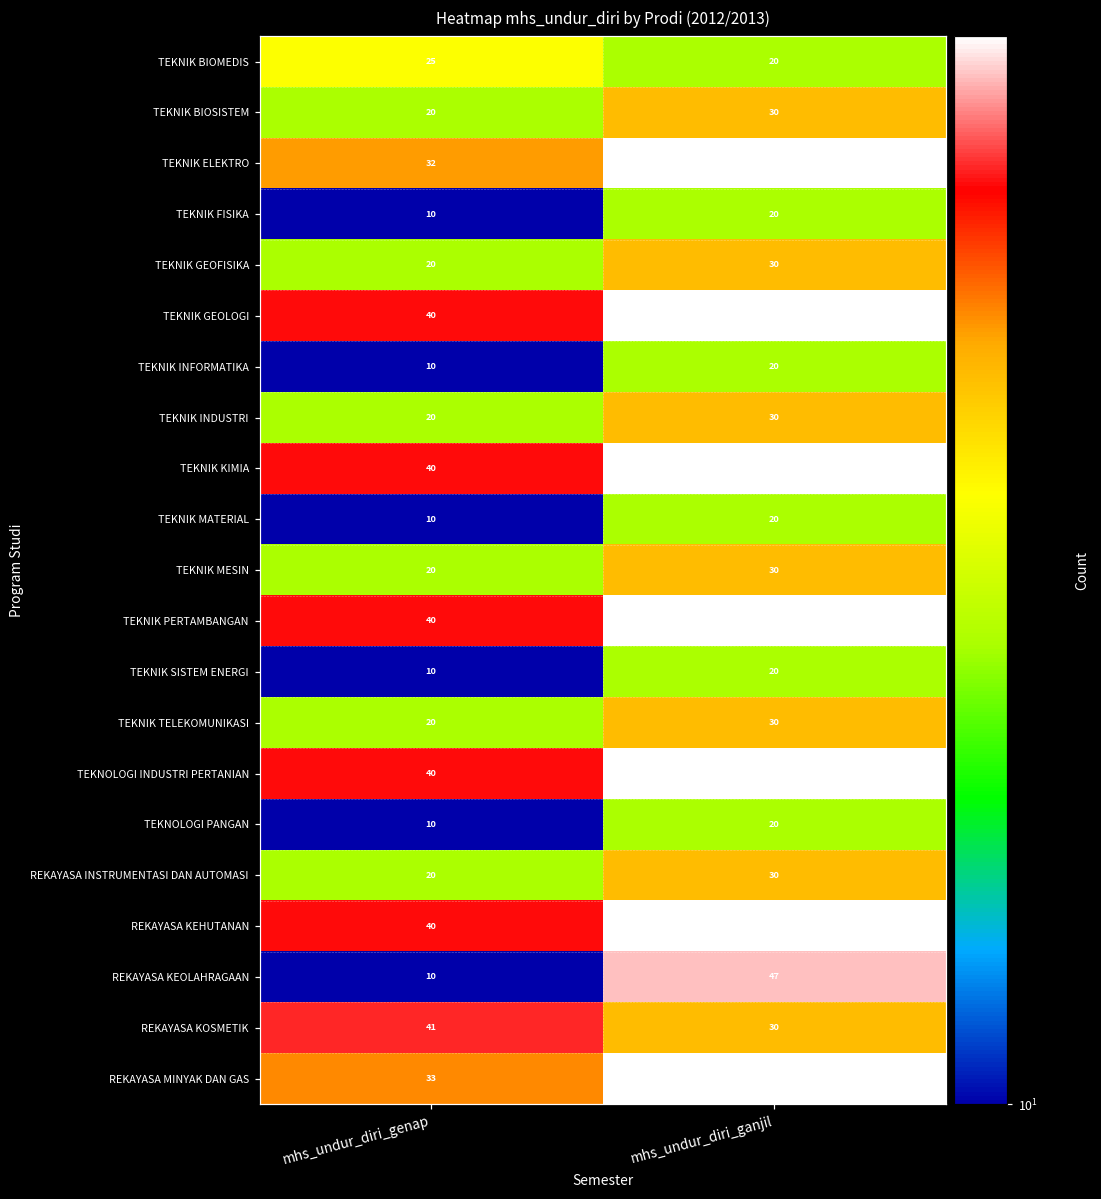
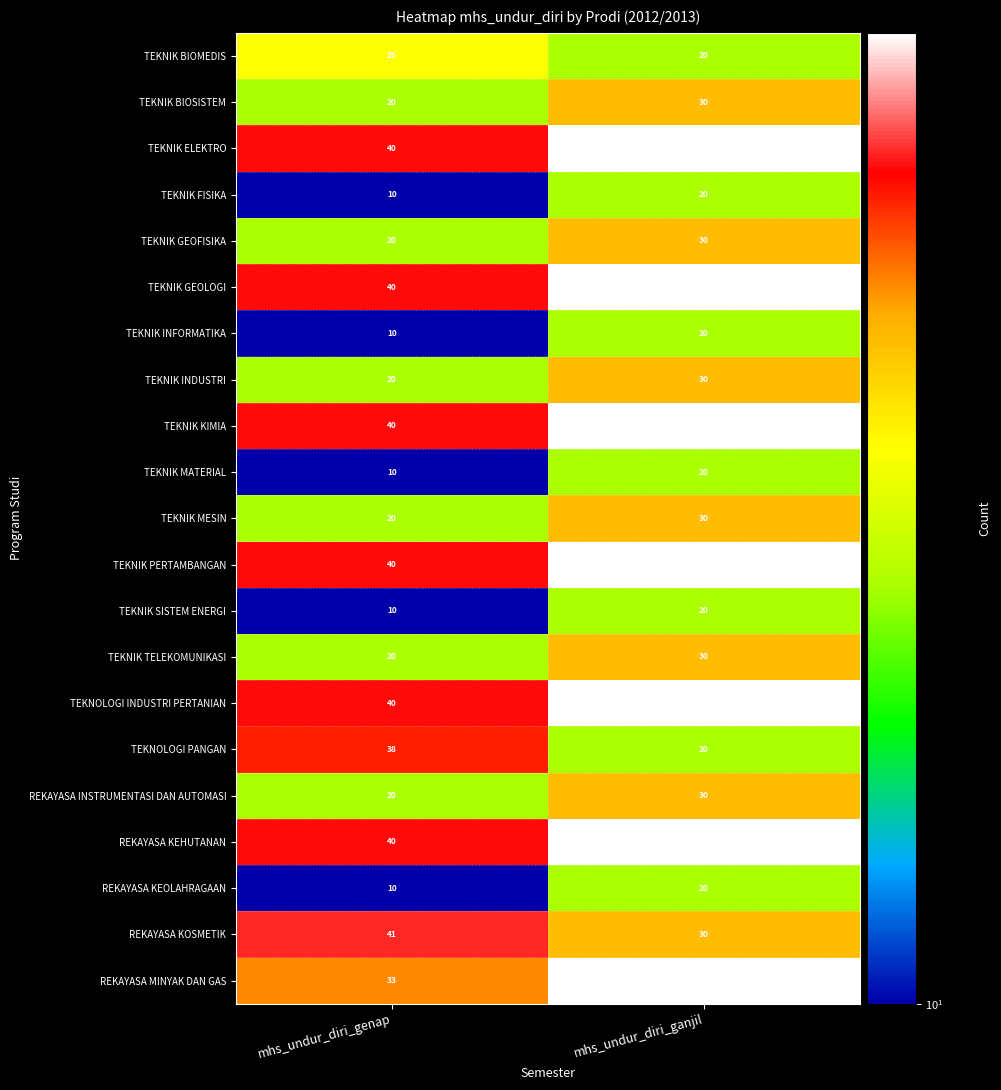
  {
    "TEKNIK BIOMEDIS": {
      "mhs_undur_diri_genap": 25,
      "mhs_undur_diri_ganjil": 20
    },
    "TEKNIK BIOSISTEM": {
      "mhs_undur_diri_genap": 20,
      "mhs_undur_diri_ganjil": 30
    },
    "TEKNIK ELEKTRO": {
-     "mhs_undur_diri_genap": 32
+     "mhs_undur_diri_genap": 40
    },
    "TEKNIK FISIKA": {
      "mhs_undur_diri_genap": 10,
      "mhs_undur_diri_ganjil": 20
    },
    "TEKNIK GEOFISIKA": {
      "mhs_undur_diri_genap": 20,
      "mhs_undur_diri_ganjil": 30
    },
    "TEKNIK GEOLOGI": {
      "mhs_undur_diri_genap": 40
    },
    "TEKNIK INFORMATIKA": {
      "mhs_undur_diri_genap": 10,
      "mhs_undur_diri_ganjil": 20
    },
    "TEKNIK INDUSTRI": {
      "mhs_undur_diri_genap": 20,
      "mhs_undur_diri_ganjil": 30
    },
    "TEKNIK KIMIA": {
      "mhs_undur_diri_genap": 40
    },
    "TEKNIK MATERIAL": {
      "mhs_undur_diri_genap": 10,
      "mhs_undur_diri_ganjil": 20
    },
    "TEKNIK MESIN": {
      "mhs_undur_diri_genap": 20,
      "mhs_undur_diri_ganjil": 30
    },
    "TEKNIK PERTAMBANGAN": {
      "mhs_undur_diri_genap": 40
    },
    "TEKNIK SISTEM ENERGI": {
      "mhs_undur_diri_genap": 10,
      "mhs_undur_diri_ganjil": 20
    },
    "TEKNIK TELEKOMUNIKASI": {
      "mhs_undur_diri_genap": 20,
      "mhs_undur_diri_ganjil": 30
    },
    "TEKNOLOGI INDUSTRI PERTANIAN": {
      "mhs_undur_diri_genap": 40
    },
    "TEKNOLOGI PANGAN": {
-     "mhs_undur_diri_genap": 10,
+     "mhs_undur_diri_genap": 38,
      "mhs_undur_diri_ganjil": 20
    },
    "REKAYASA INSTRUMENTASI DAN AUTOMASI": {
      "mhs_undur_diri_genap": 20,
      "mhs_undur_diri_ganjil": 30
    },
    "REKAYASA KEHUTANAN": {
      "mhs_undur_diri_genap": 40
    },
    "REKAYASA KEOLAHRAGAAN": {
      "mhs_undur_diri_genap": 10,
-     "mhs_undur_diri_ganjil": 47
+     "mhs_undur_diri_ganjil": 20
    },
    "REKAYASA KOSMETIK": {
      "mhs_undur_diri_genap": 41,
      "mhs_undur_diri_ganjil": 30
    },
    "REKAYASA MINYAK DAN GAS": {
      "mhs_undur_diri_genap": 33
    }
  }
